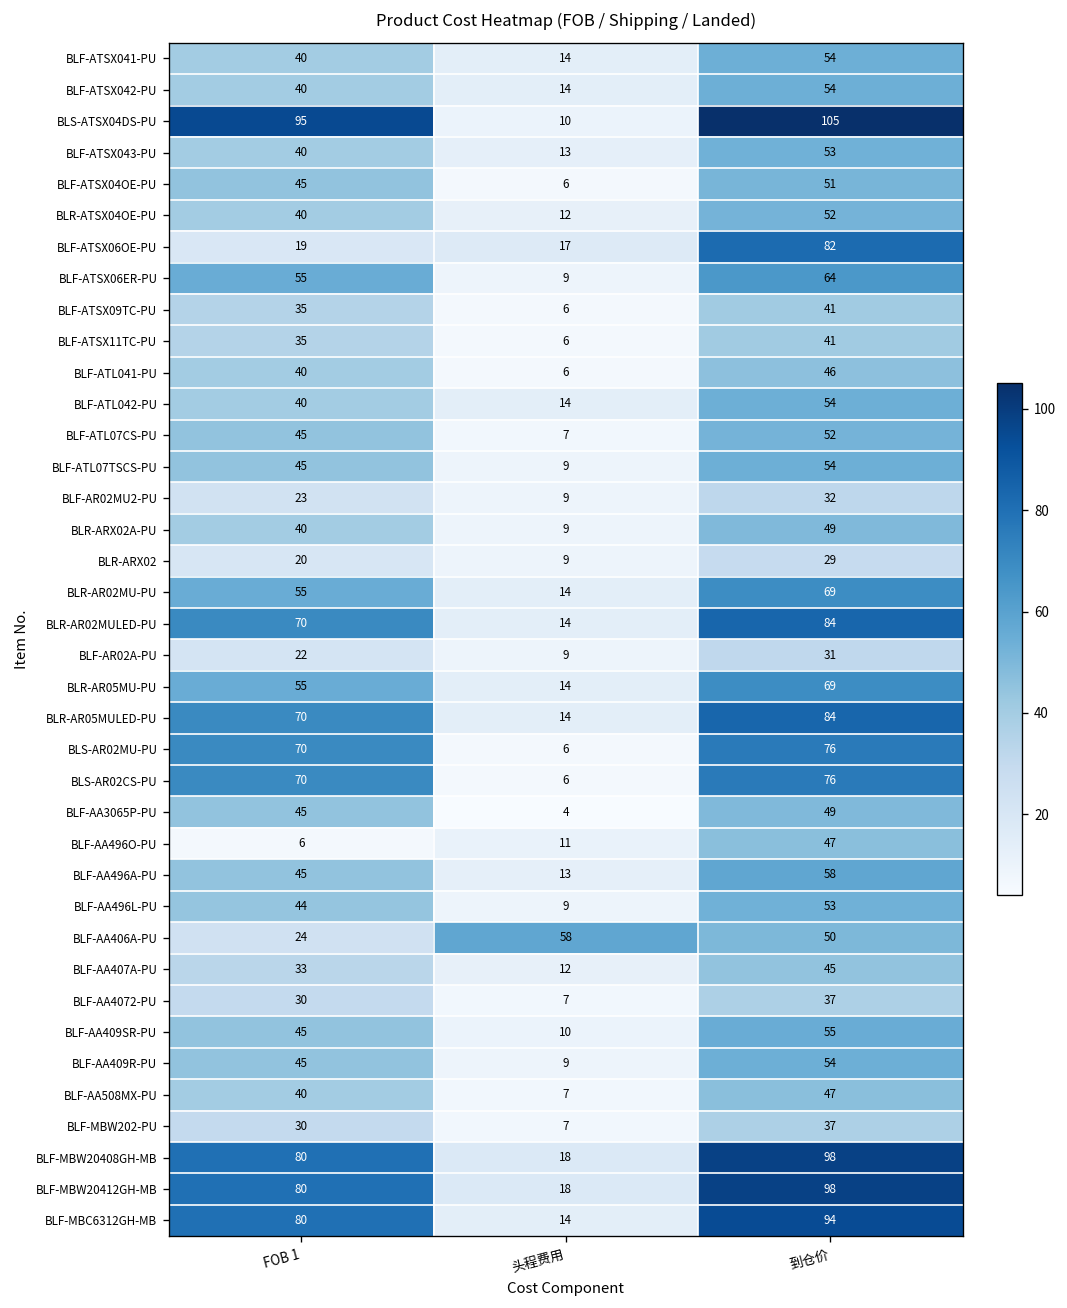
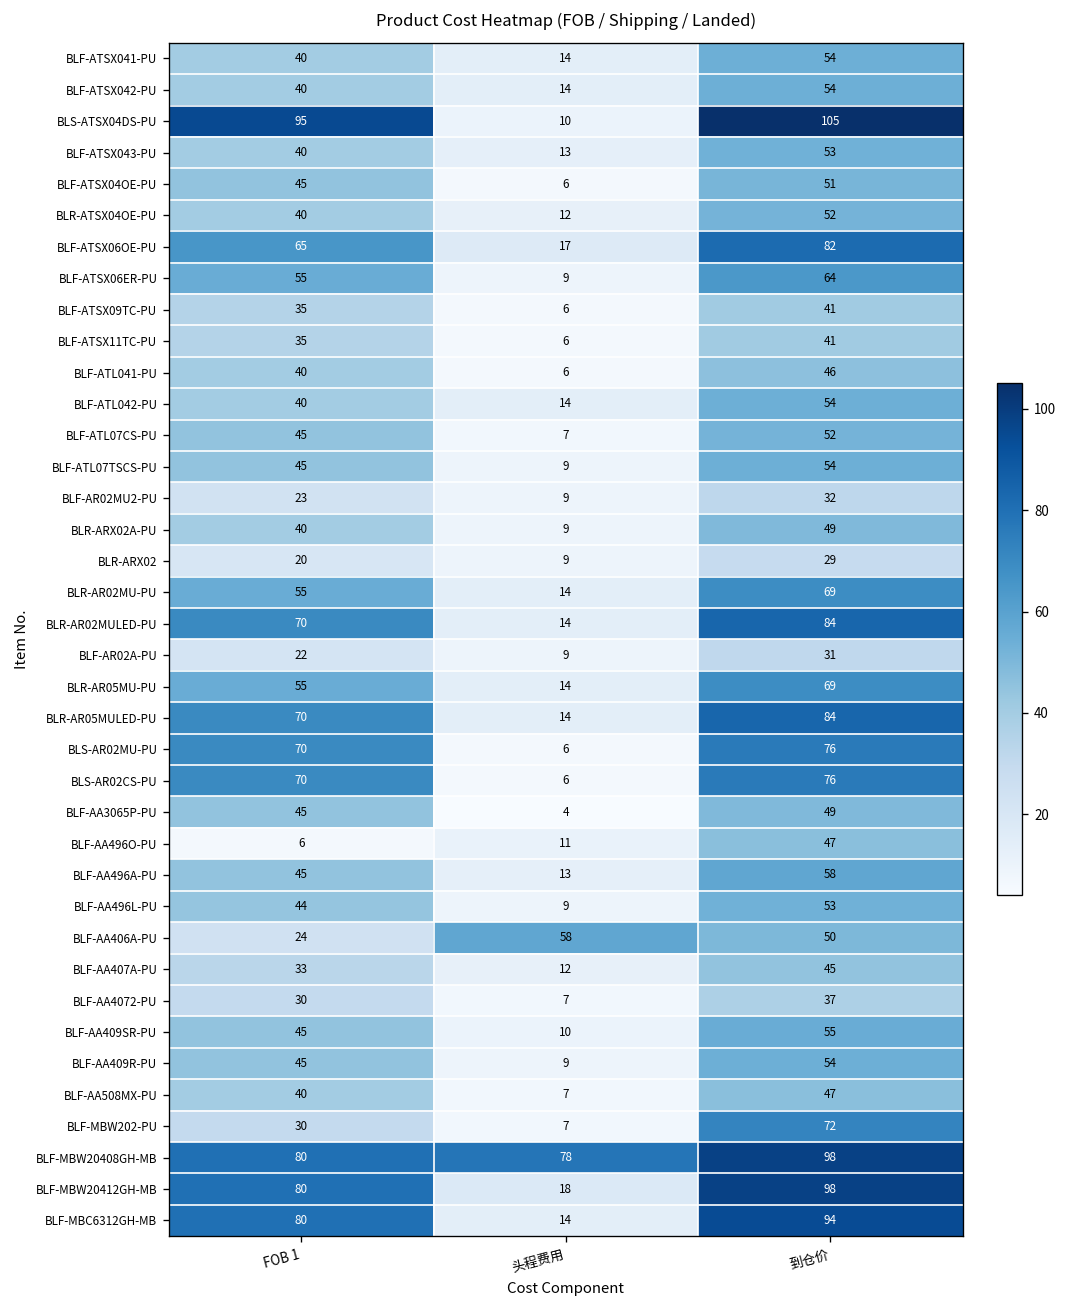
  {
    "BLF-ATSX041-PU": {
      "FOB 1": 40,
      "头程费用": 14,
      "到仓价": 54
    },
    "BLF-ATSX042-PU": {
      "FOB 1": 40,
      "头程费用": 14,
      "到仓价": 54
    },
    "BLS-ATSX04DS-PU": {
      "FOB 1": 95,
      "头程费用": 10,
      "到仓价": 105
    },
    "BLF-ATSX043-PU": {
      "FOB 1": 40,
      "头程费用": 13,
      "到仓价": 53
    },
    "BLF-ATSX04OE-PU": {
      "FOB 1": 45,
      "头程费用": 6,
      "到仓价": 51
    },
    "BLR-ATSX04OE-PU": {
      "FOB 1": 40,
      "头程费用": 12,
      "到仓价": 52
    },
    "BLF-ATSX06OE-PU": {
-     "FOB 1": 19,
+     "FOB 1": 65,
      "头程费用": 17,
      "到仓价": 82
    },
    "BLF-ATSX06ER-PU": {
      "FOB 1": 55,
      "头程费用": 9,
      "到仓价": 64
    },
    "BLF-ATSX09TC-PU": {
      "FOB 1": 35,
      "头程费用": 6,
      "到仓价": 41
    },
    "BLF-ATSX11TC-PU": {
      "FOB 1": 35,
      "头程费用": 6,
      "到仓价": 41
    },
    "BLF-ATL041-PU": {
      "FOB 1": 40,
      "头程费用": 6,
      "到仓价": 46
    },
    "BLF-ATL042-PU": {
      "FOB 1": 40,
      "头程费用": 14,
      "到仓价": 54
    },
    "BLF-ATL07CS-PU": {
      "FOB 1": 45,
      "头程费用": 7,
      "到仓价": 52
    },
    "BLF-ATL07TSCS-PU": {
      "FOB 1": 45,
      "头程费用": 9,
      "到仓价": 54
    },
    "BLF-AR02MU2-PU": {
      "FOB 1": 23,
      "头程费用": 9,
      "到仓价": 32
    },
    "BLR-ARX02A-PU": {
      "FOB 1": 40,
      "头程费用": 9,
      "到仓价": 49
    },
    "BLR-ARX02": {
      "FOB 1": 20,
      "头程费用": 9,
      "到仓价": 29
    },
    "BLR-AR02MU-PU": {
      "FOB 1": 55,
      "头程费用": 14,
      "到仓价": 69
    },
    "BLR-AR02MULED-PU": {
      "FOB 1": 70,
      "头程费用": 14,
      "到仓价": 84
    },
    "BLF-AR02A-PU": {
      "FOB 1": 22,
      "头程费用": 9,
      "到仓价": 31
    },
    "BLR-AR05MU-PU": {
      "FOB 1": 55,
      "头程费用": 14,
      "到仓价": 69
    },
    "BLR-AR05MULED-PU": {
      "FOB 1": 70,
      "头程费用": 14,
      "到仓价": 84
    },
    "BLS-AR02MU-PU": {
      "FOB 1": 70,
      "头程费用": 6,
      "到仓价": 76
    },
    "BLS-AR02CS-PU": {
      "FOB 1": 70,
      "头程费用": 6,
      "到仓价": 76
    },
    "BLF-AA3065P-PU": {
      "FOB 1": 45,
      "头程费用": 4,
      "到仓价": 49
    },
    "BLF-AA496O-PU": {
      "FOB 1": 6,
      "头程费用": 11,
      "到仓价": 47
    },
    "BLF-AA496A-PU": {
      "FOB 1": 45,
      "头程费用": 13,
      "到仓价": 58
    },
    "BLF-AA496L-PU": {
      "FOB 1": 44,
      "头程费用": 9,
      "到仓价": 53
    },
    "BLF-AA406A-PU": {
      "FOB 1": 24,
      "头程费用": 58,
      "到仓价": 50
    },
    "BLF-AA407A-PU": {
      "FOB 1": 33,
      "头程费用": 12,
      "到仓价": 45
    },
    "BLF-AA4072-PU": {
      "FOB 1": 30,
      "头程费用": 7,
      "到仓价": 37
    },
    "BLF-AA409SR-PU": {
      "FOB 1": 45,
      "头程费用": 10,
      "到仓价": 55
    },
    "BLF-AA409R-PU": {
      "FOB 1": 45,
      "头程费用": 9,
      "到仓价": 54
    },
    "BLF-AA508MX-PU": {
      "FOB 1": 40,
      "头程费用": 7,
      "到仓价": 47
    },
    "BLF-MBW202-PU": {
      "FOB 1": 30,
      "头程费用": 7,
-     "到仓价": 37
+     "到仓价": 72
    },
    "BLF-MBW20408GH-MB": {
      "FOB 1": 80,
-     "头程费用": 18,
+     "头程费用": 78,
      "到仓价": 98
    },
    "BLF-MBW20412GH-MB": {
      "FOB 1": 80,
      "头程费用": 18,
      "到仓价": 98
    },
    "BLF-MBC6312GH-MB": {
      "FOB 1": 80,
      "头程费用": 14,
      "到仓价": 94
    }
  }
